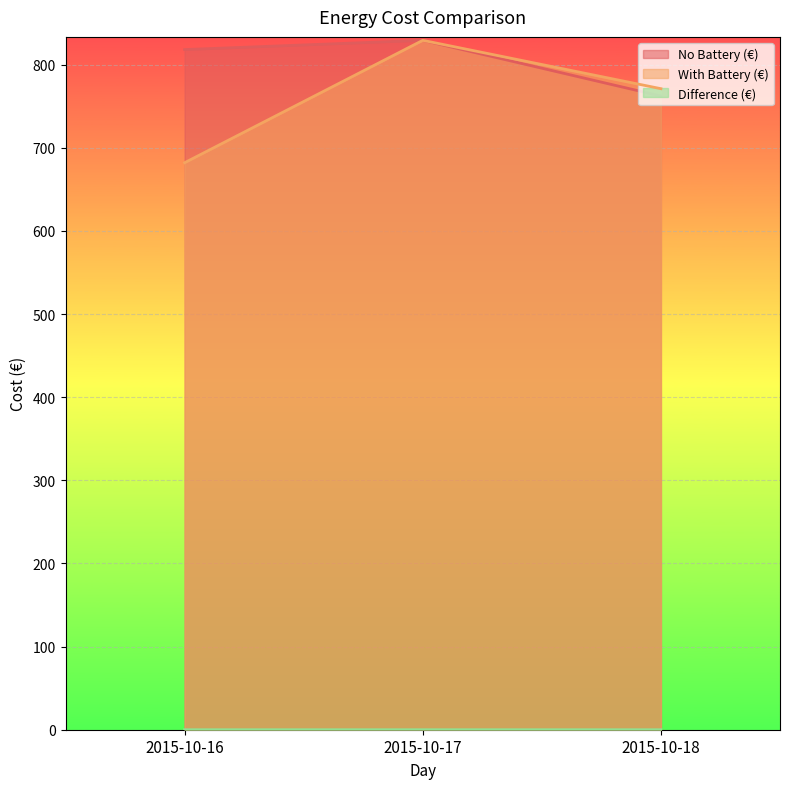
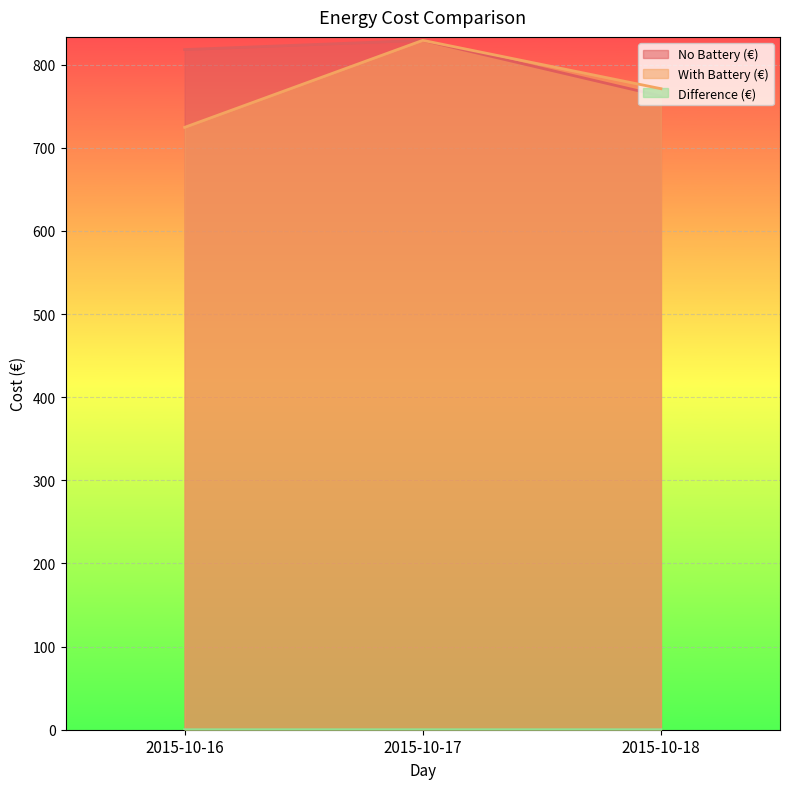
  {
    "No Battery (€)": {
      "2015-10-16": 820
    },
    "With Battery (€)": {
-     "2015-10-16": 680
+     "2015-10-16": 720
    },
    "Difference (€)": {
      "2015-10-16": 0,
      "2015-10-17": 0,
      "2015-10-18": 0
    }
  }
